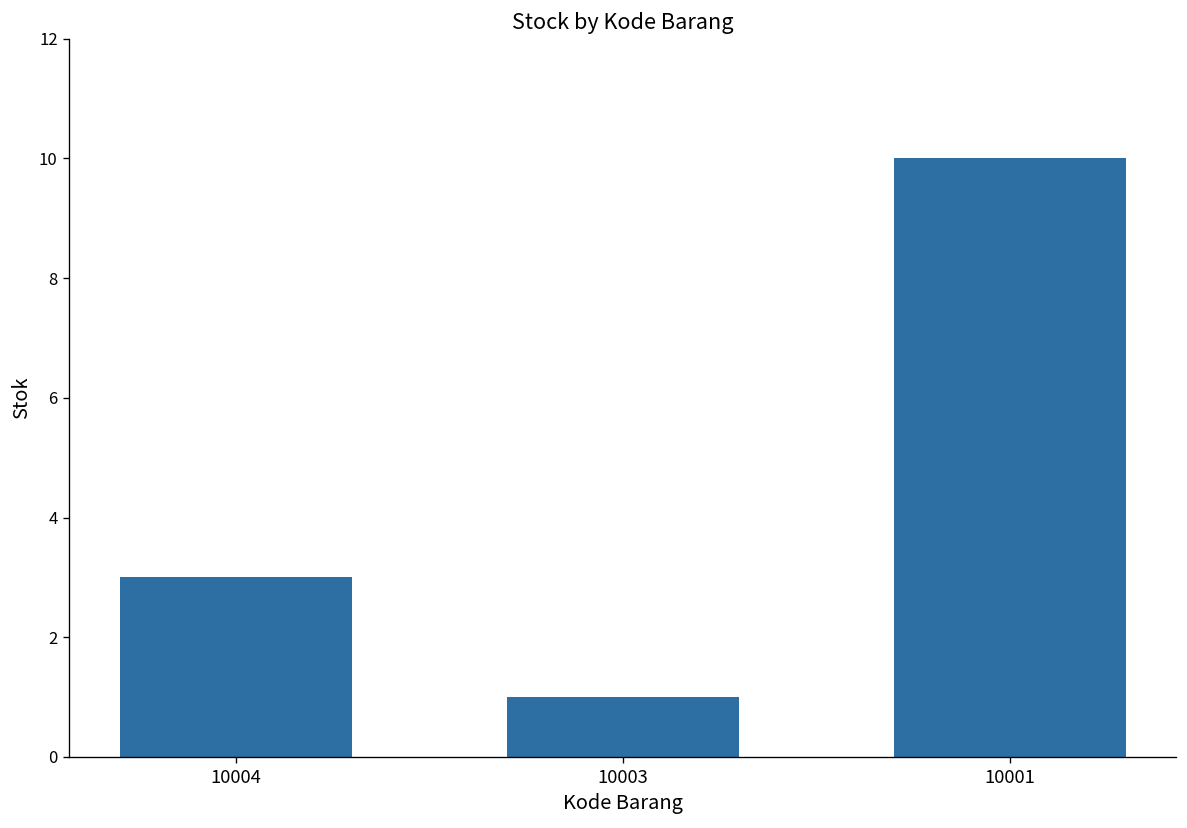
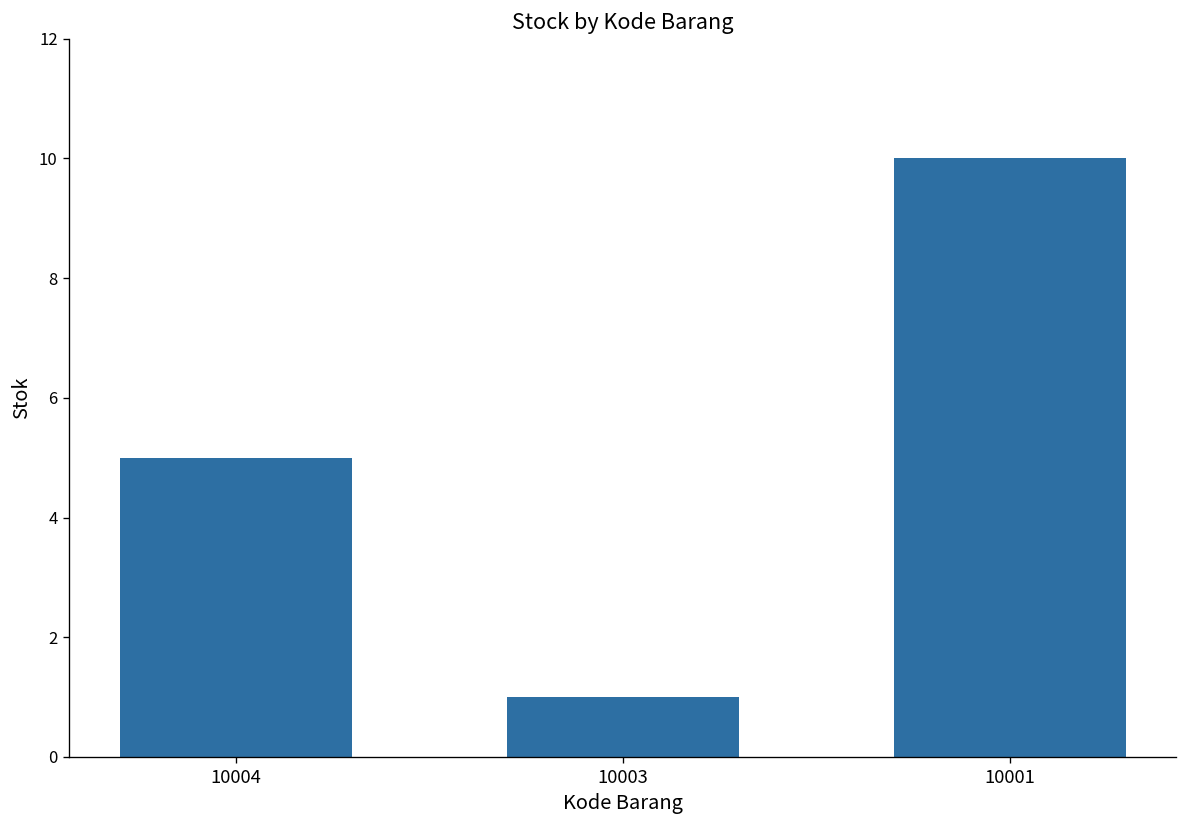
  {
-   "10004": 3,
+   "10004": 5,
    "10003": 1,
    "10001": 10
  }
